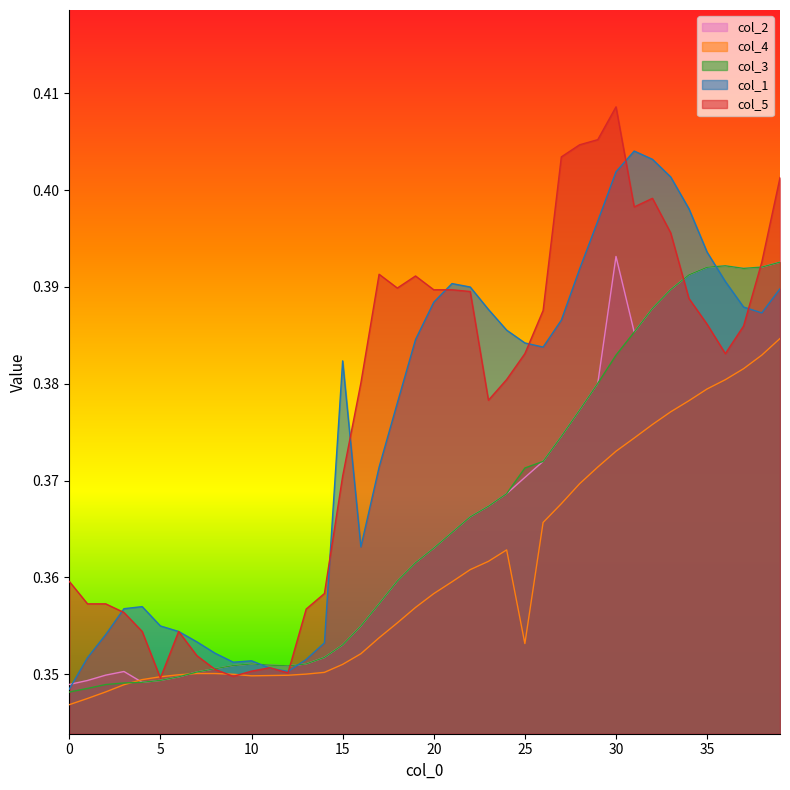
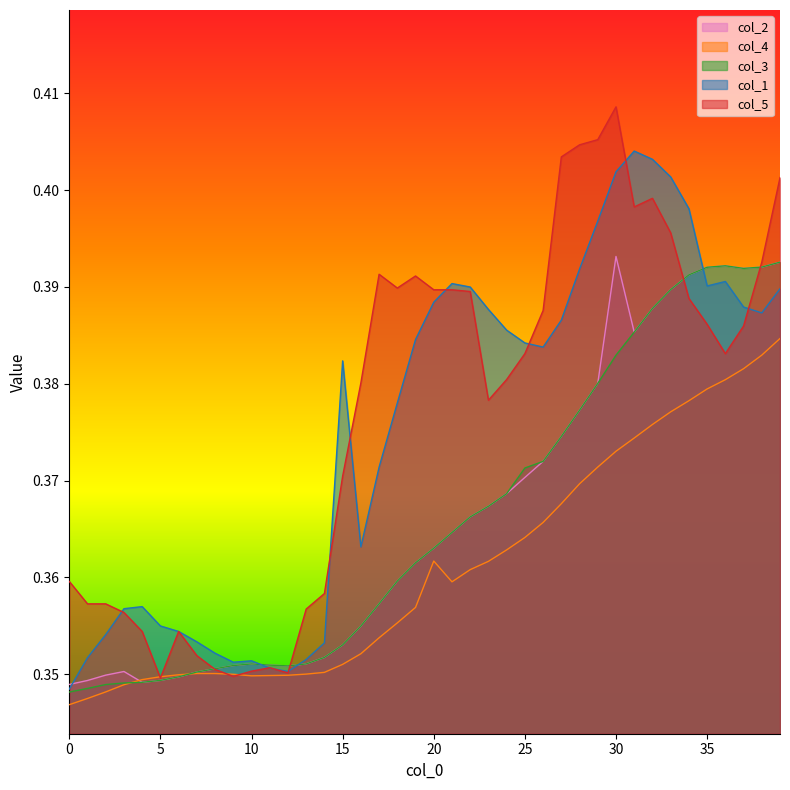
  {
    "col_2": {
      "0": 0.349,
      "25": 0.370,
      "30": 0.393
    },
    "col_4": {
      "0": 0.347,
      "10": 0.350,
      "15": 0.351,
-     "20": 0.358,
-     "25": 0.353,
+     "20": 0.362,
+     "25": 0.364,
      "30": 0.373,
      "35": 0.379
    },
    "col_3": {
      "0": 0.348,
      "25": 0.371,
      "30": 0.383
    },
    "col_1": {
      "0": 0.348,
      "5": 0.355,
      "10": 0.351,
      "15": 0.382,
      "20": 0.388,
      "25": 0.384,
      "30": 0.402,
-     "35": 0.394
+     "35": 0.390
    },
    "col_5": {
      "0": 0.360,
      "10": 0.350,
      "15": 0.370,
      "20": 0.390,
      "25": 0.383,
      "30": 0.409,
      "35": 0.386
    }
  }
